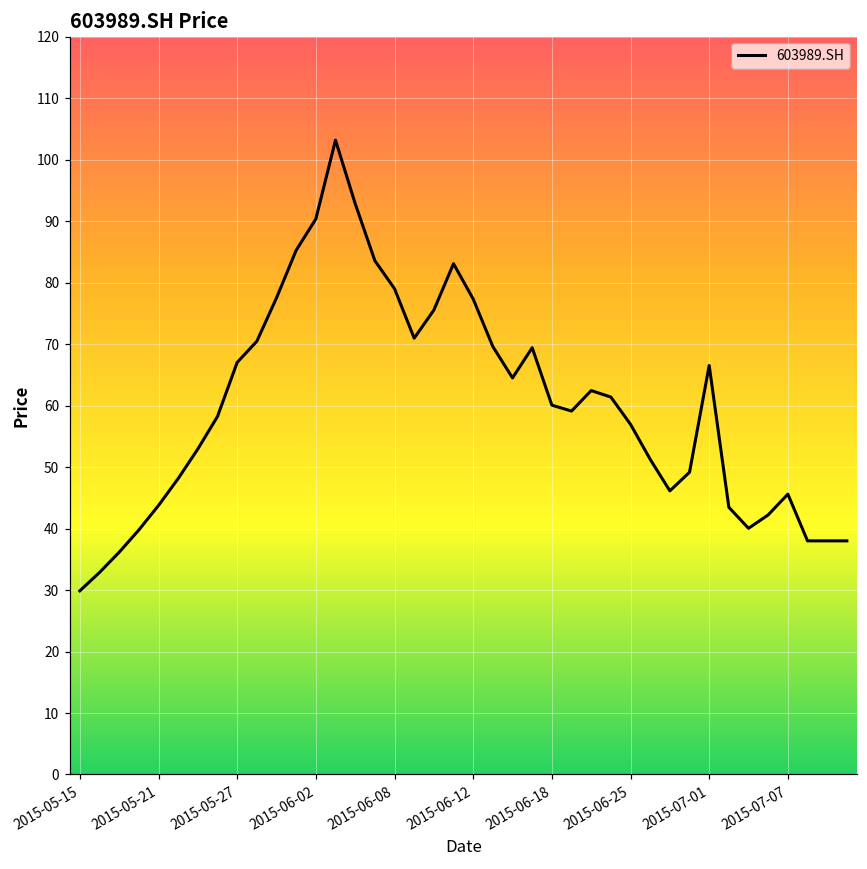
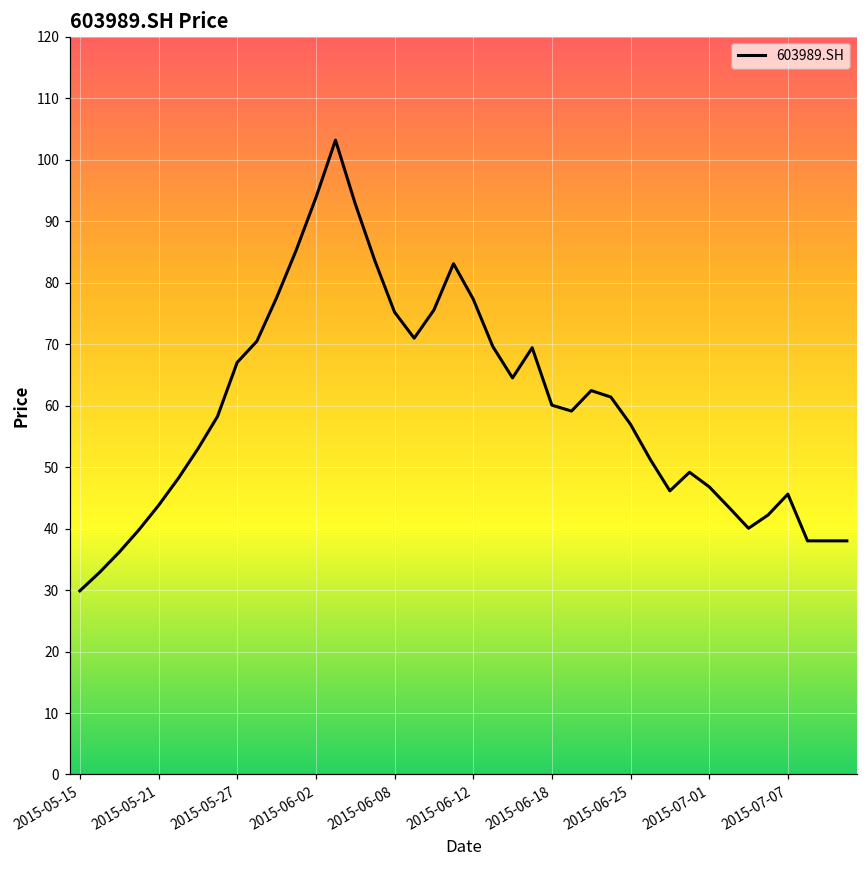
  {
    "2015-05-15": 30,
    "2015-05-21": 44,
    "2015-05-27": 67,
-   "2015-06-02": 90,
-   "2015-06-08": 79,
+   "2015-06-02": 94,
+   "2015-06-08": 75,
    "2015-06-12": 77,
    "2015-06-18": 60,
    "2015-06-25": 57,
-   "2015-07-01": 67,
+   "2015-07-01": 47,
    "2015-07-07": 46
  }
